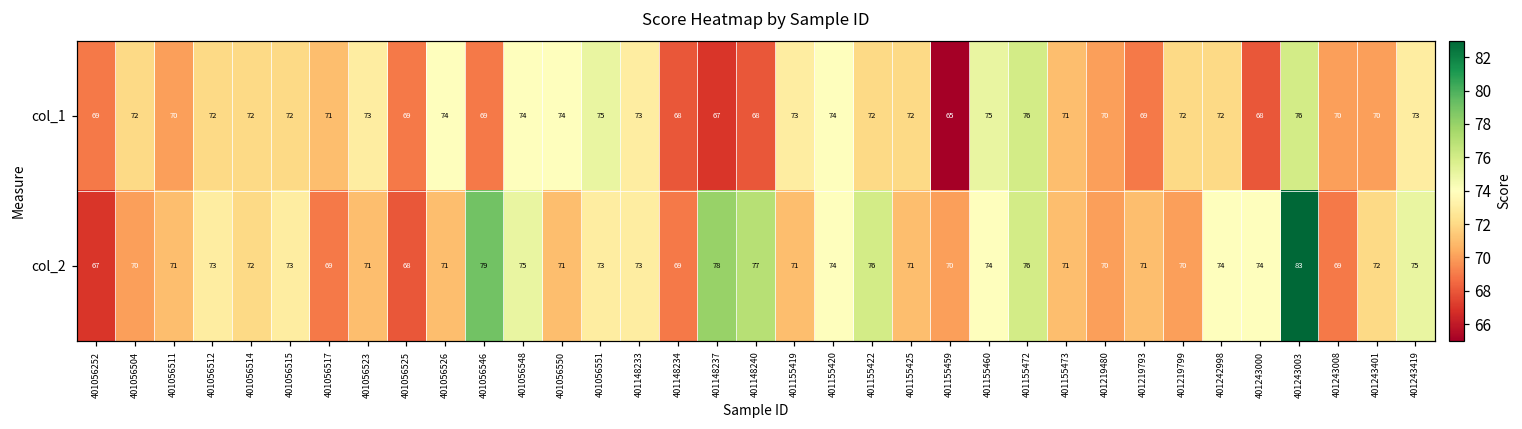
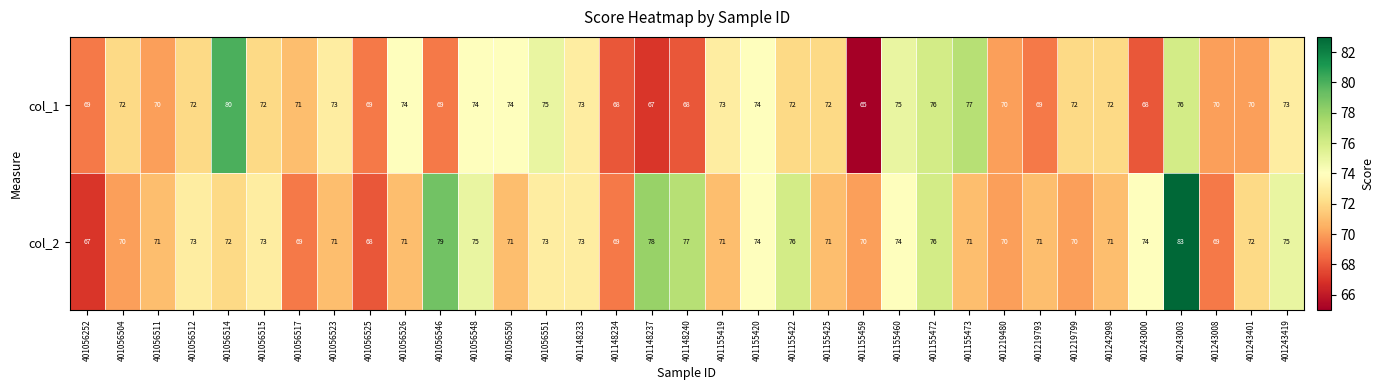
  {
    "col_1": {
      "401056252": 69,
      "401056504": 72,
      "401056511": 70,
      "401056512": 72,
-     "401056514": 72,
+     "401056514": 80,
      "401056515": 72,
      "401056517": 71,
      "401056523": 73,
      "401056525": 69,
      "401056526": 74,
      "401056546": 69,
      "401056548": 74,
      "401056550": 74,
      "401056551": 75,
      "401148233": 73,
      "401148234": 68,
      "401148237": 67,
      "401148240": 68,
      "401155419": 73,
      "401155420": 74,
      "401155422": 72,
      "401155425": 72,
      "401155459": 65,
      "401155460": 75,
      "401155472": 76,
-     "401155473": 71,
+     "401155473": 77,
      "401219480": 70,
      "401219793": 69,
      "401219799": 72,
      "401242998": 72,
      "401243000": 68,
      "401243003": 76,
      "401243008": 70,
      "401243401": 70,
      "401243419": 73
    },
    "col_2": {
      "401056252": 67,
      "401056504": 70,
      "401056511": 71,
      "401056512": 73,
      "401056514": 72,
      "401056515": 73,
      "401056517": 69,
      "401056523": 71,
      "401056525": 68,
      "401056526": 71,
      "401056546": 79,
      "401056548": 75,
      "401056550": 71,
      "401056551": 73,
      "401148233": 73,
      "401148234": 69,
      "401148237": 78,
      "401148240": 77,
      "401155419": 71,
      "401155420": 74,
      "401155422": 76,
      "401155425": 71,
      "401155459": 70,
      "401155460": 74,
      "401155472": 76,
      "401155473": 71,
      "401219480": 70,
      "401219793": 71,
      "401219799": 70,
-     "401242998": 74,
+     "401242998": 71,
      "401243000": 74,
      "401243003": 83,
      "401243008": 69,
      "401243401": 72,
      "401243419": 75
    }
  }
